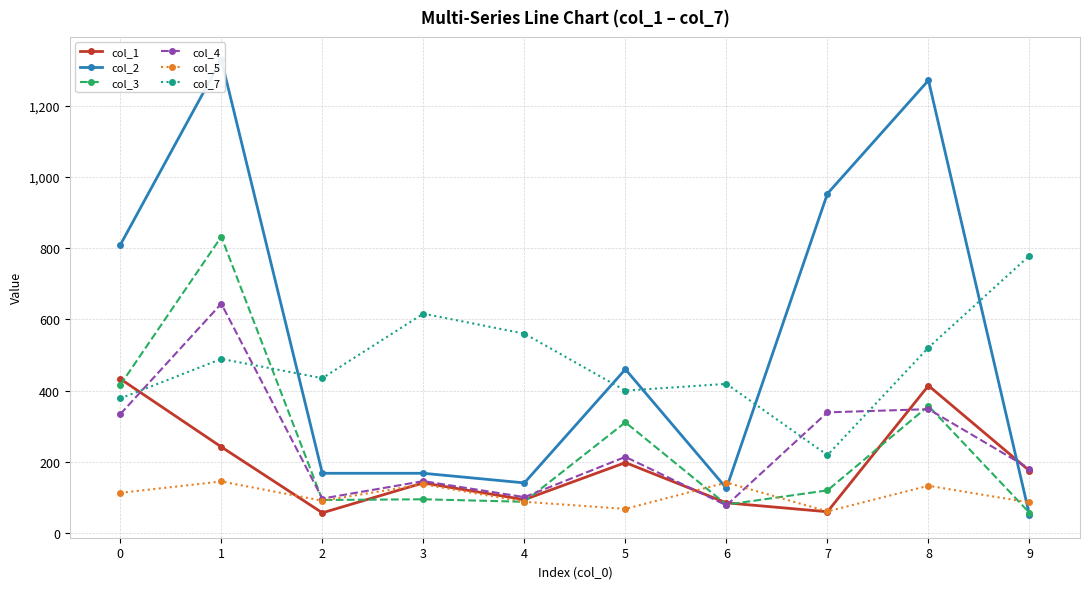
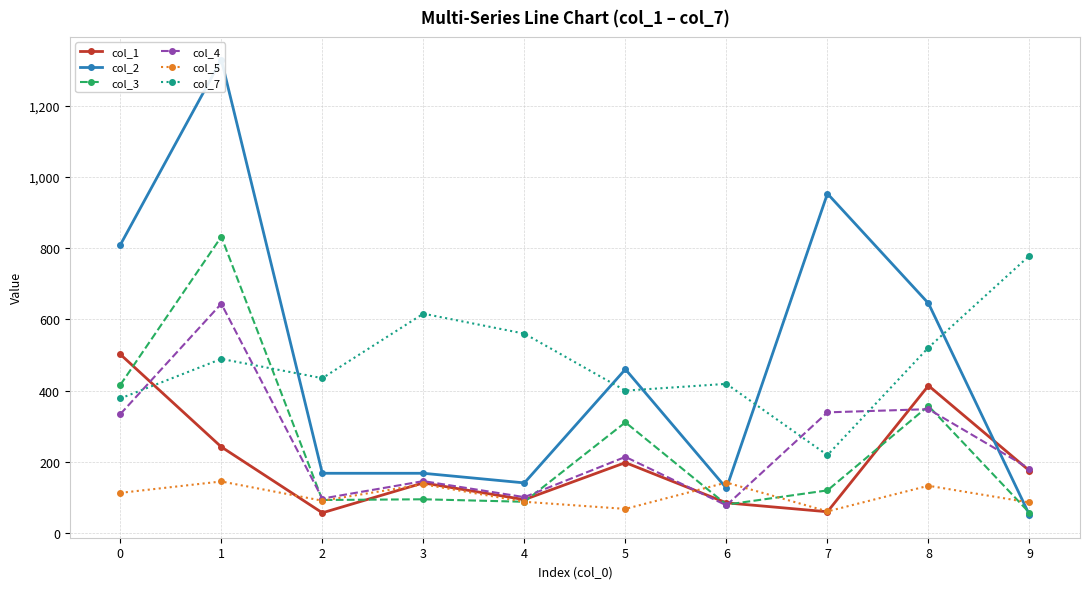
  {
    "col_1": {
-     "0": "430",
+     "0": "500",
      "1": "240",
      "2": "60",
      "5": "200",
      "8": "410"
    },
    "col_2": {
      "0": "810",
      "2": "170",
      "3": "170",
      "4": "140",
      "5": "460",
      "6": "130",
      "7": "950",
-     "8": "1,270"
+     "8": "650"
    },
    "col_4": {
      "0": "330",
      "1": "640",
      "5": "210",
      "7": "340",
      "8": "350"
    },
    "col_5": {
      "0": "110",
      "1": "150",
      "5": "70",
      "6": "140",
      "8": "130",
      "9": "90"
    }
  }
